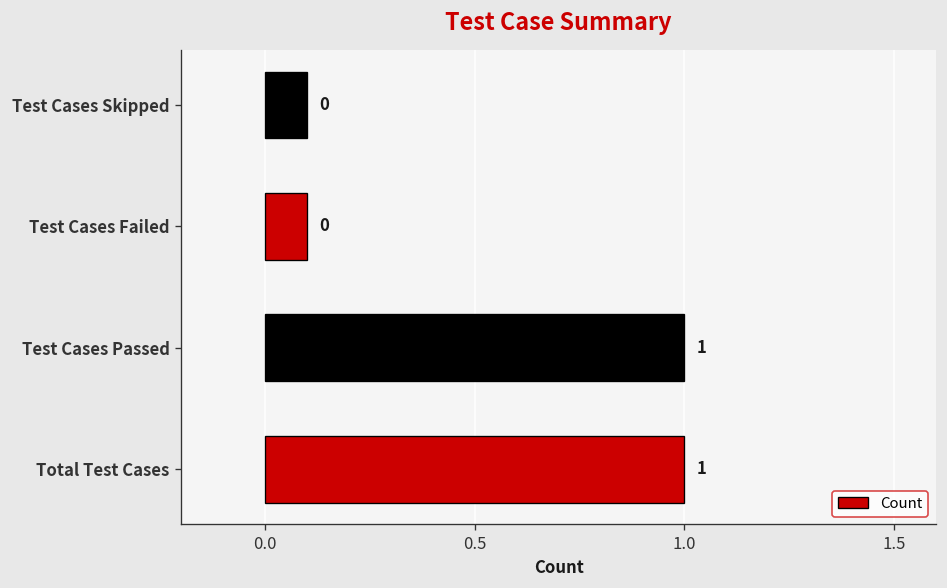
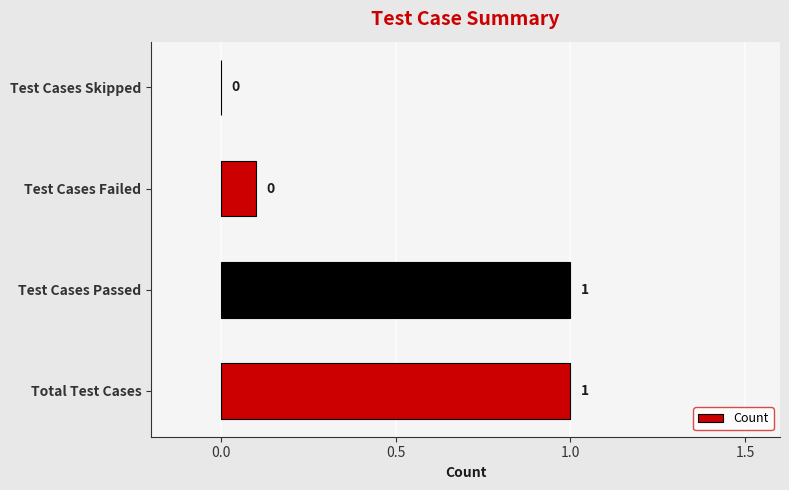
  {
-   "Test Cases Skipped": 0.1
+   "Test Cases Skipped": 0.0
  }
